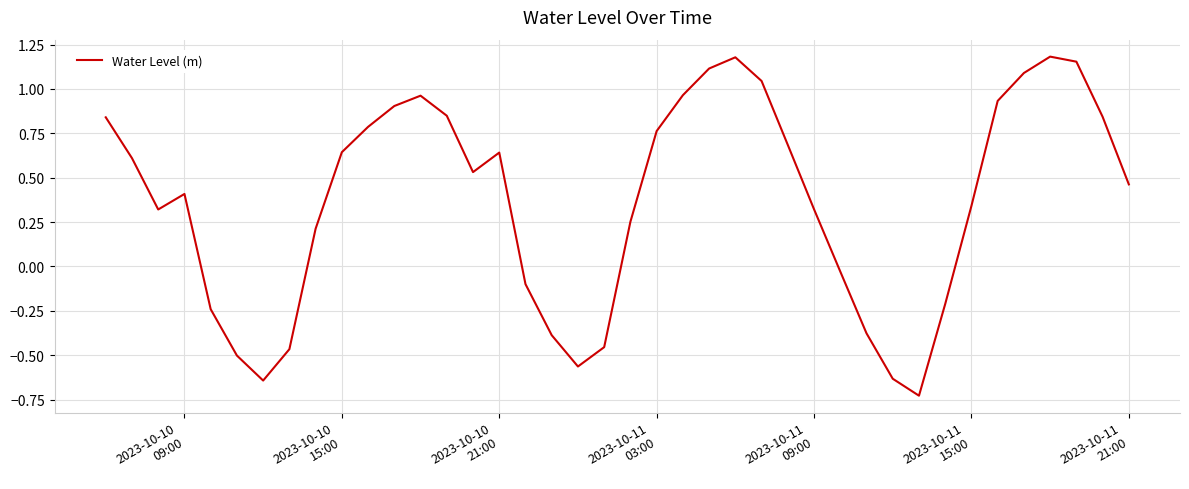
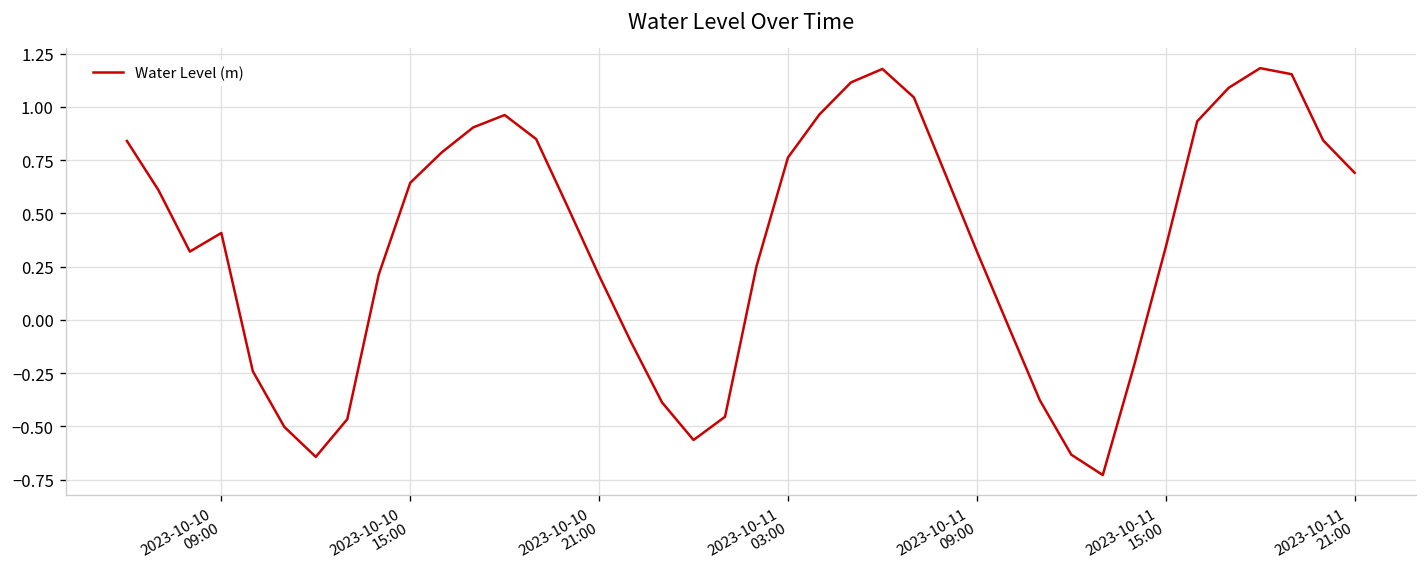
  {
    "2023-10-10 09:00": 0.41,
    "2023-10-10 15:00": 0.64,
-   "2023-10-10 21:00": 0.64,
+   "2023-10-10 21:00": 0.21,
    "2023-10-11 03:00": 0.76,
    "2023-10-11 09:00": 0.32,
    "2023-10-11 15:00": 0.34,
-   "2023-10-11 21:00": 0.46
+   "2023-10-11 21:00": 0.69
  }
